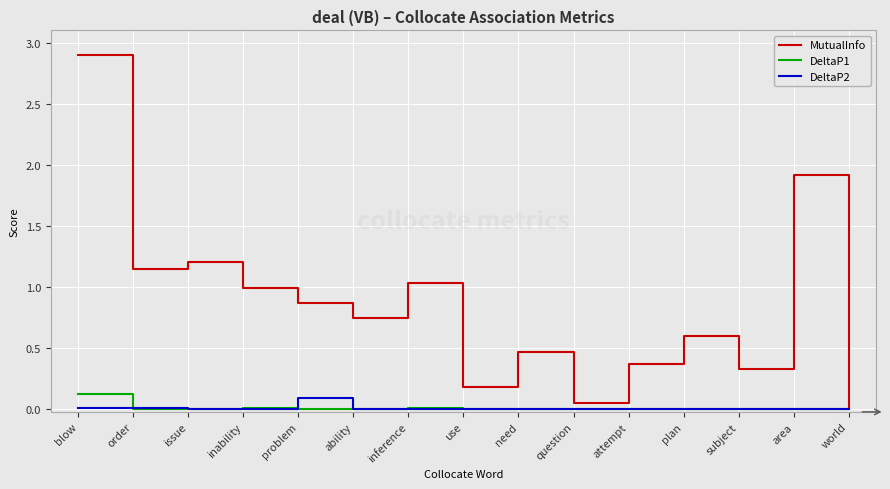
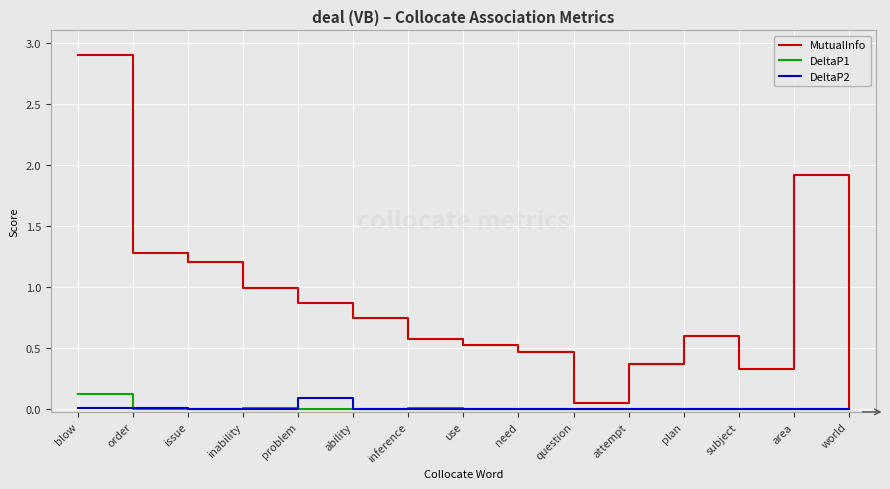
  {
    "MutualInfo": {
      "blow": 2.90,
-     "order": 1.15,
+     "order": 1.28,
      "issue": 1.21,
      "inability": 1.00,
      "problem": 0.87,
      "ability": 0.75,
-     "inference": 1.03,
-     "use": 0.18,
+     "inference": 0.58,
+     "use": 0.53,
      "need": 0.47,
      "question": 0.05,
      "attempt": 0.37,
      "plan": 0.60,
      "subject": 0.33,
      "area": 1.92
    },
    "DeltaP1": {
      "blow": 0.13,
      "problem": 0.00
    },
    "DeltaP2": {
      "blow": 0.01,
      "problem": 0.10
    }
  }
